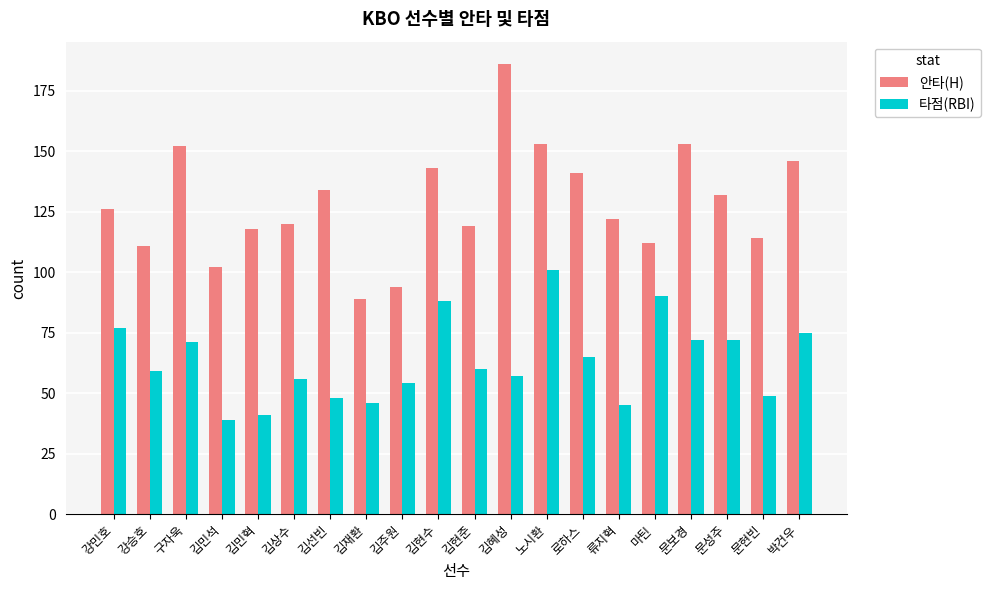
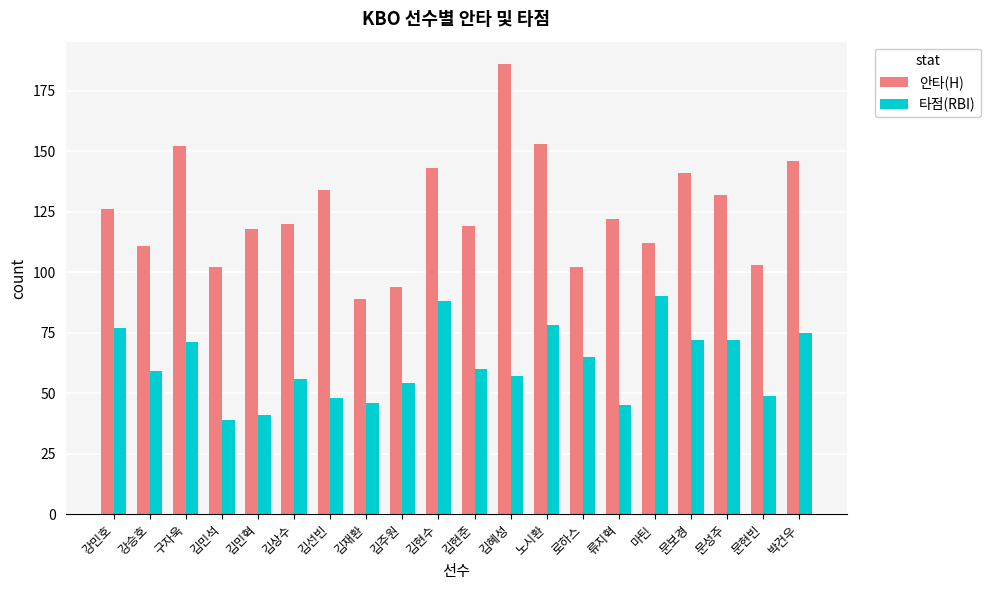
  {
    "안타(H)": {
      "강민호": 126,
      "강승호": 111,
      "구자욱": 152,
      "김민석": 102,
      "김민혁": 118,
      "김상수": 120,
      "김선빈": 134,
      "김재환": 89,
      "김주원": 94,
      "김현수": 143,
      "김현준": 119,
      "김혜성": 186,
      "노시환": 153,
-     "로하스": 141,
+     "로하스": 102,
      "류지혁": 122,
      "마틴": 112,
-     "문보경": 153,
+     "문보경": 141,
      "문성주": 132,
-     "문현빈": 114,
+     "문현빈": 103,
      "박건우": 146
    },
    "타점(RBI)": {
      "강민호": 77,
      "강승호": 59,
      "구자욱": 71,
      "김민석": 39,
      "김민혁": 41,
      "김상수": 56,
      "김선빈": 48,
      "김재환": 46,
      "김주원": 54,
      "김현수": 88,
      "김현준": 60,
      "김혜성": 57,
-     "노시환": 101,
+     "노시환": 78,
      "로하스": 65,
      "류지혁": 45,
      "마틴": 90,
      "문보경": 72,
      "문성주": 72,
      "문현빈": 49,
      "박건우": 75
    }
  }
